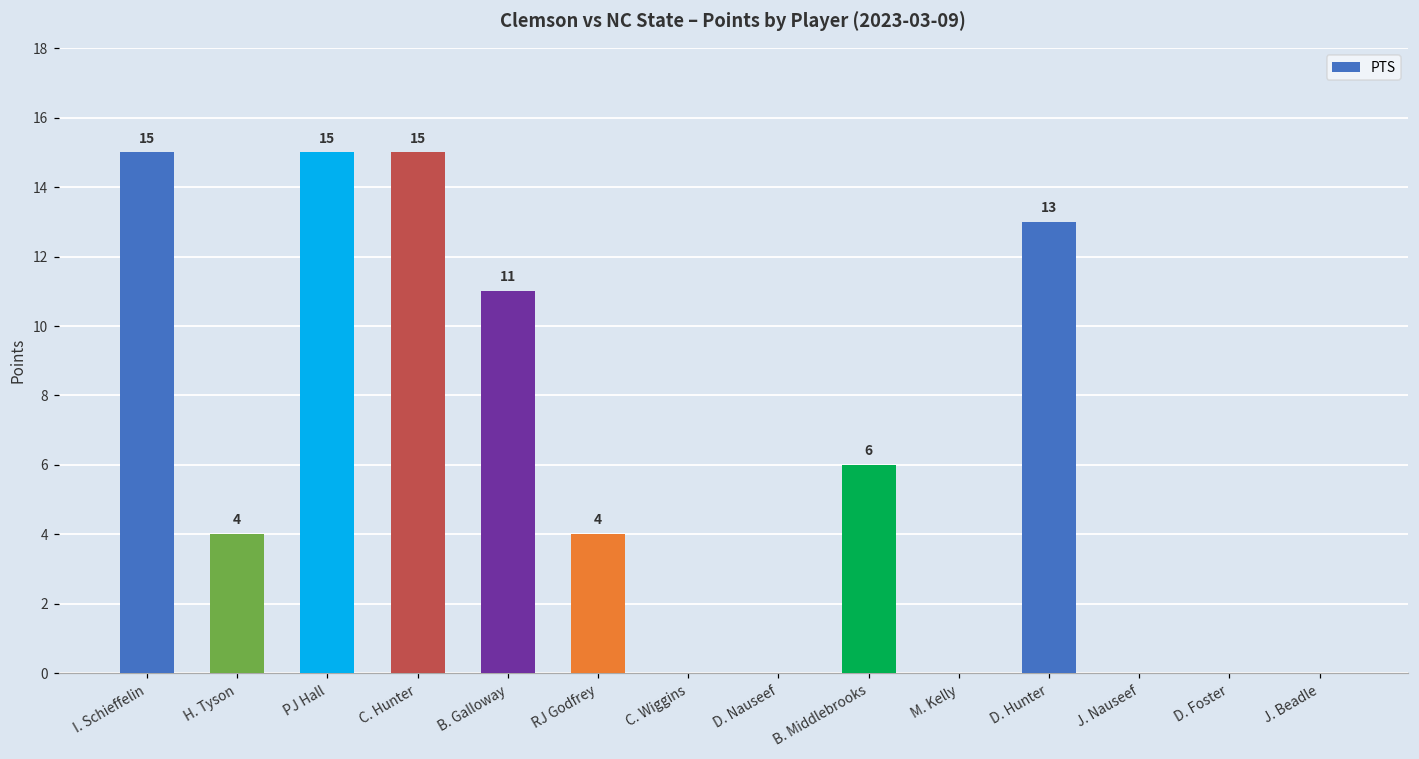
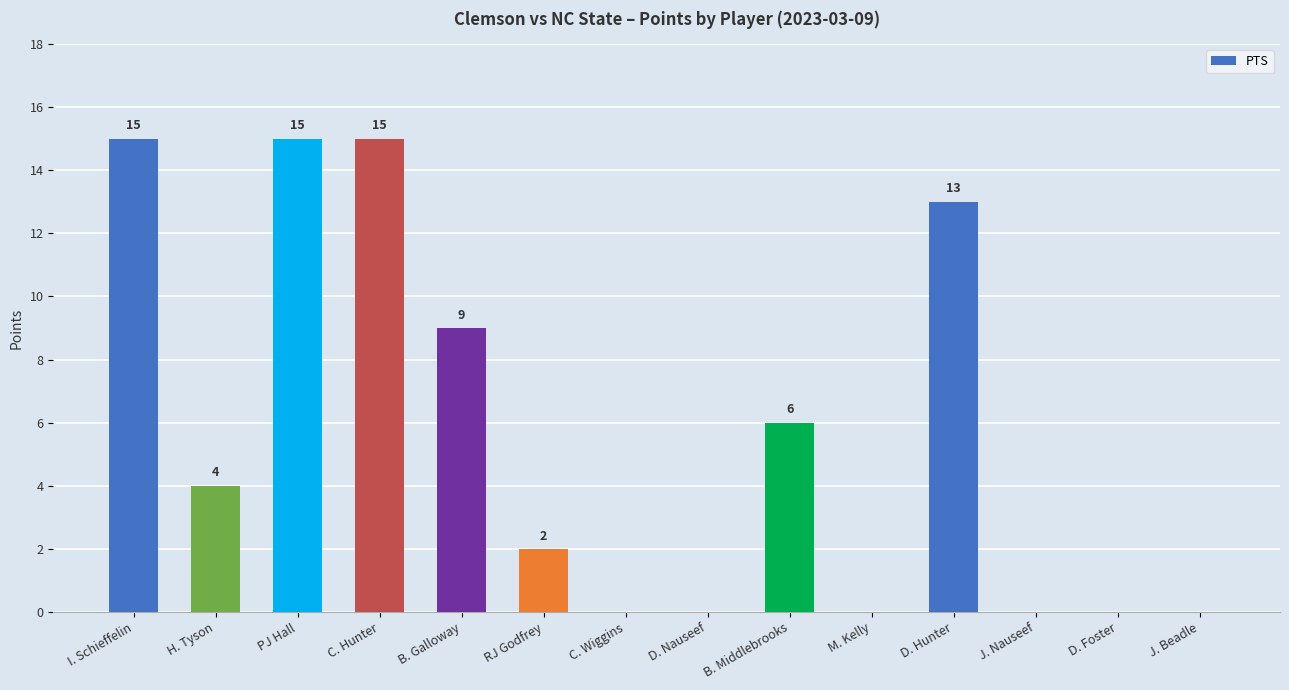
  {
    "I. Schieffelin": 15,
    "H. Tyson": 4,
    "PJ Hall": 15,
    "C. Hunter": 15,
-   "B. Galloway": 11,
-   "RJ Godfrey": 4,
+   "B. Galloway": 9,
+   "RJ Godfrey": 2,
    "B. Middlebrooks": 6,
    "D. Hunter": 13
  }
